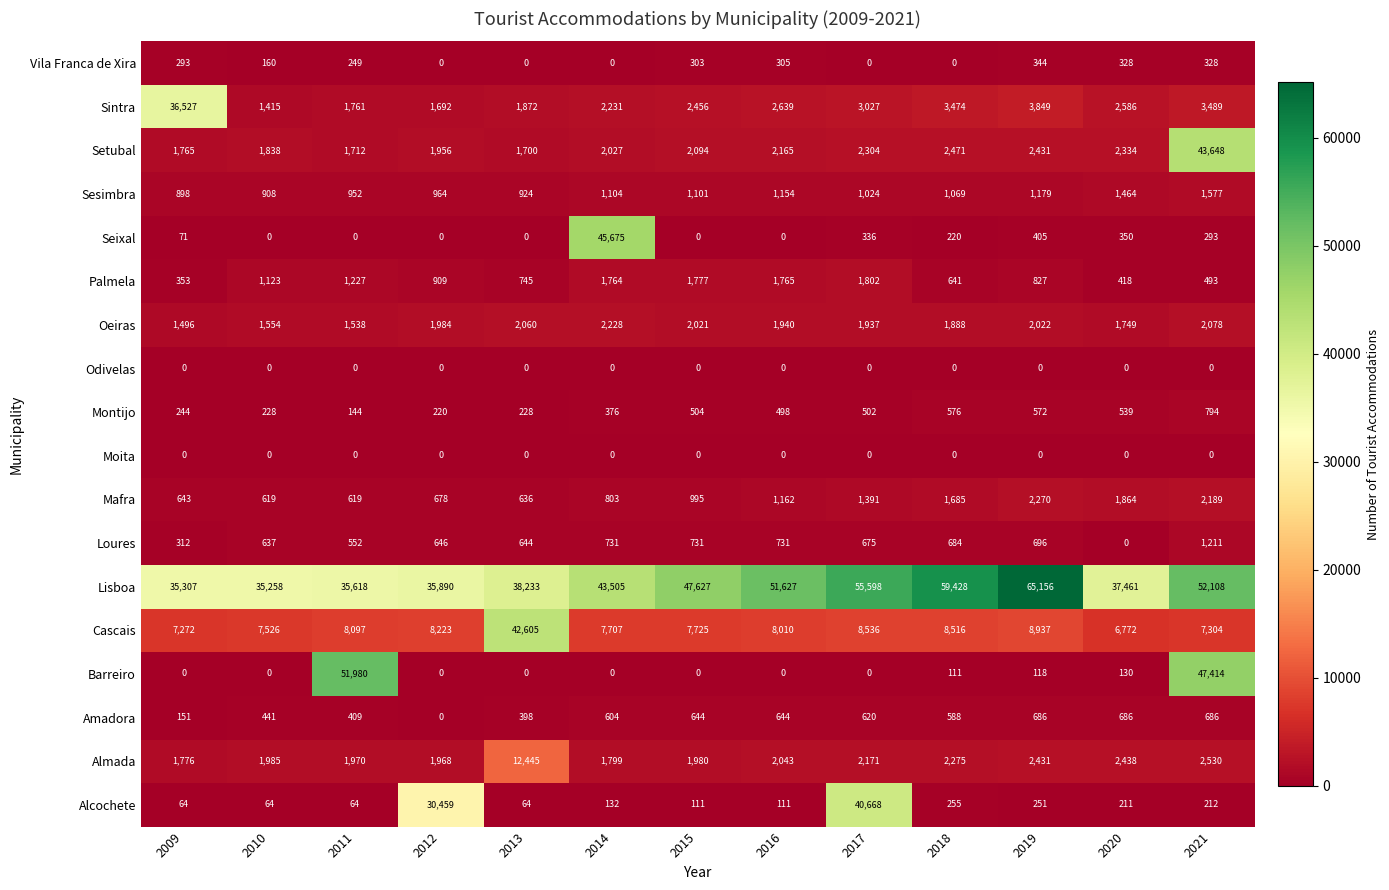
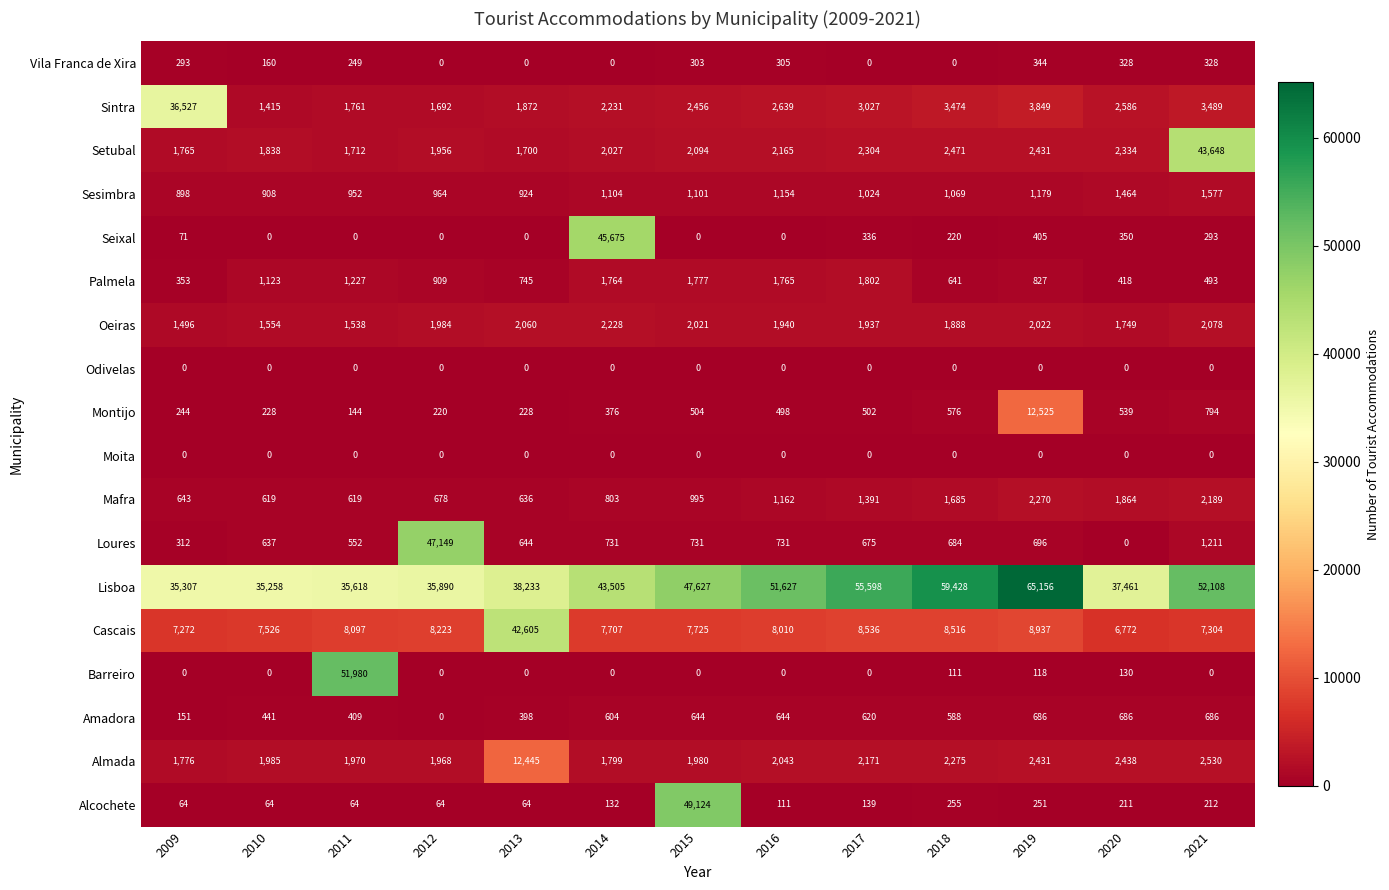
  {
    "Montijo": {
      "2009": "244",
      "2010": "228",
      "2011": "144",
      "2012": "220",
      "2013": "228",
      "2014": "376",
      "2015": "504",
      "2016": "498",
      "2017": "502",
      "2018": "576",
-     "2019": "572",
+     "2019": "12,525",
      "2020": "539",
      "2021": "794"
    },
    "Loures": {
      "2009": "312",
      "2010": "637",
      "2011": "552",
-     "2012": "646",
+     "2012": "47,149",
      "2013": "644",
      "2014": "731",
      "2015": "731",
      "2016": "731",
      "2017": "675",
      "2018": "684",
      "2019": "696",
      "2020": "0",
      "2021": "1,211"
    },
    "Barreiro": {
      "2009": "0",
      "2010": "0",
      "2011": "51,980",
      "2012": "0",
      "2013": "0",
      "2014": "0",
      "2015": "0",
      "2016": "0",
      "2017": "0",
      "2018": "111",
      "2019": "118",
      "2020": "130",
-     "2021": "47,414"
+     "2021": "0"
    },
    "Alcochete": {
      "2009": "64",
      "2010": "64",
      "2011": "64",
-     "2012": "30,459",
+     "2012": "64",
      "2013": "64",
      "2014": "132",
-     "2015": "111",
+     "2015": "49,124",
      "2016": "111",
-     "2017": "40,668",
+     "2017": "139",
      "2018": "255",
      "2019": "251",
      "2020": "211",
      "2021": "212"
    }
  }
